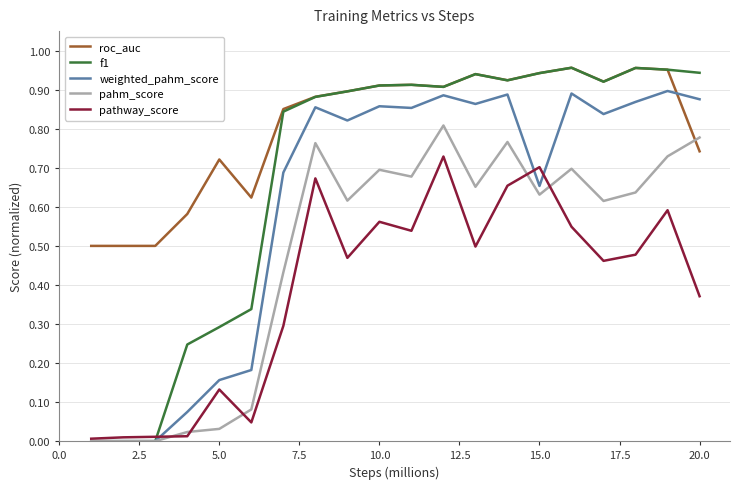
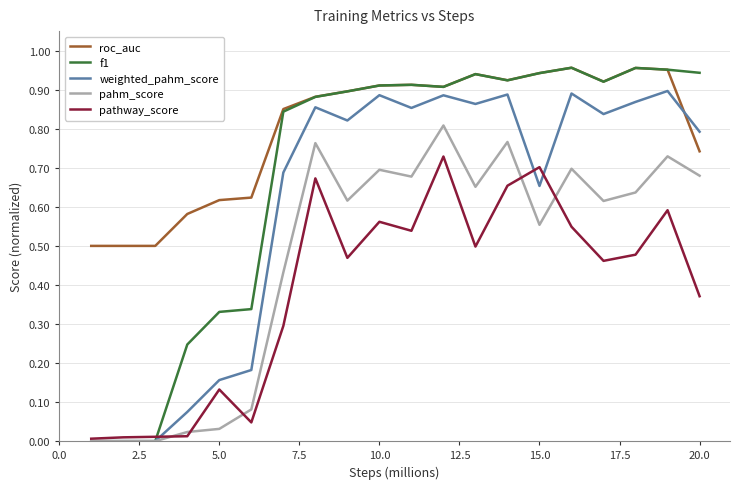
  {
    "roc_auc": {
-     "5.0": 0.72,
+     "5.0": 0.62,
      "20.0": 0.74
    },
    "f1": {
-     "5.0": 0.29,
+     "5.0": 0.33,
      "20.0": 0.94
    },
    "weighted_pahm_score": {
      "5.0": 0.16,
-     "10.0": 0.86,
+     "10.0": 0.89,
      "15.0": 0.65,
-     "20.0": 0.88
+     "20.0": 0.79
    },
    "pahm_score": {
      "5.0": 0.03,
      "10.0": 0.69,
-     "15.0": 0.63,
-     "20.0": 0.78
+     "15.0": 0.55,
+     "20.0": 0.68
    },
    "pathway_score": {
      "5.0": 0.13,
      "10.0": 0.56,
      "15.0": 0.70,
      "20.0": 0.37
    }
  }
